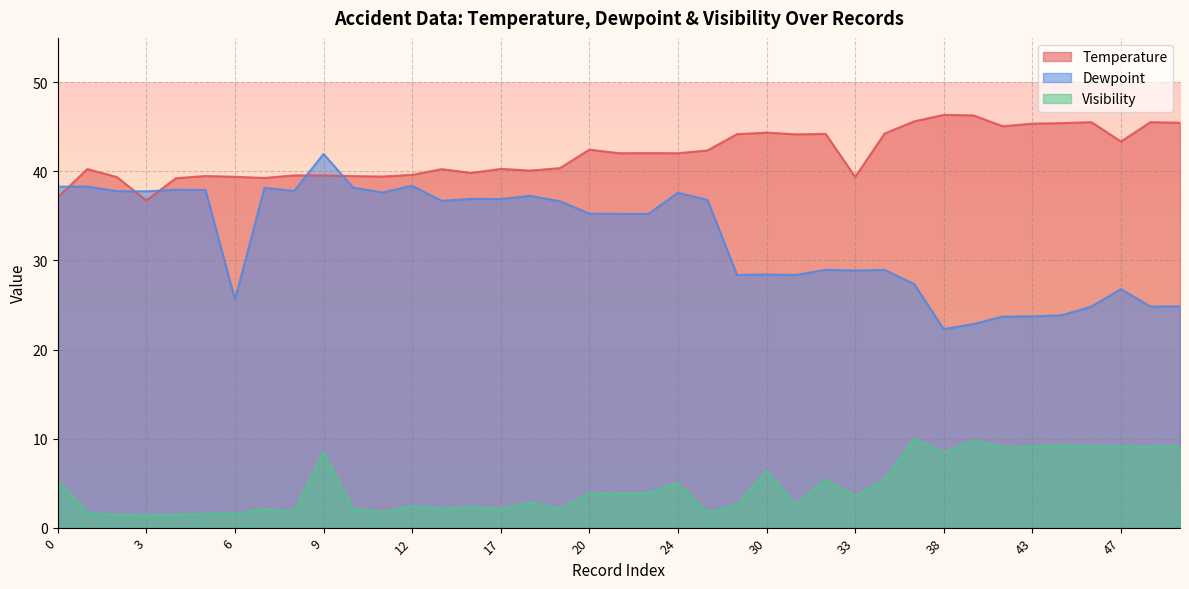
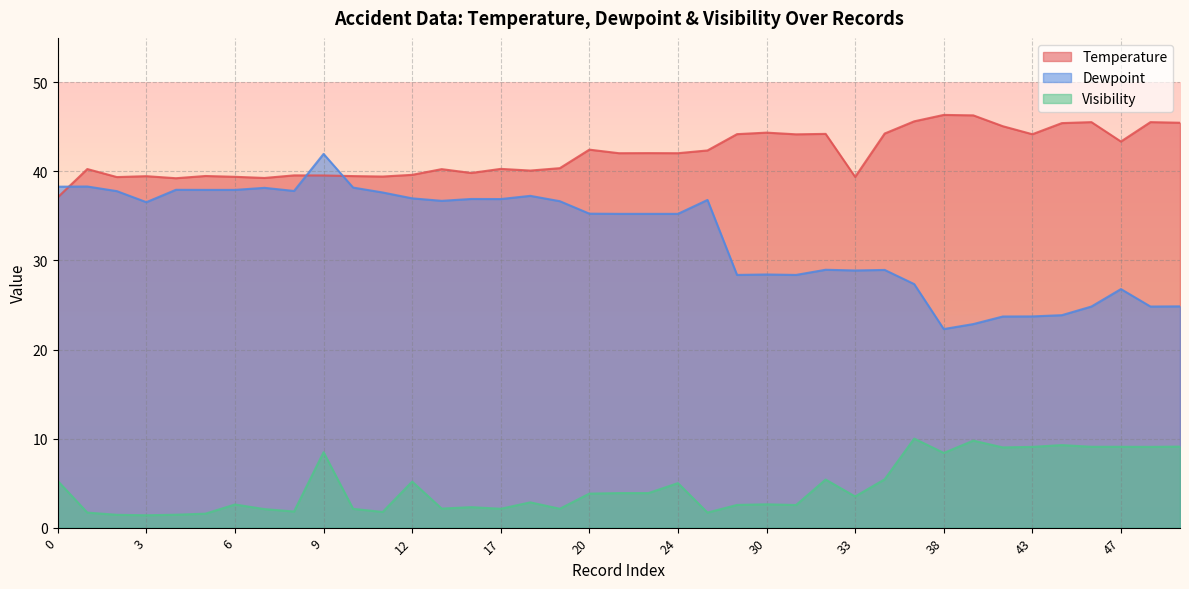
  {
    "Temperature": {
      "0": 37,
-     "3": 37,
+     "3": 39,
      "6": 39,
      "9": 40,
      "12": 40,
      "24": 42,
      "30": 44,
      "33": 39,
-     "43": 45,
+     "43": 44,
      "47": 43
    },
    "Dewpoint": {
      "0": 38,
-     "3": 38,
-     "6": 26,
+     "3": 37,
+     "6": 38,
      "9": 42,
-     "12": 38,
-     "24": 38,
+     "12": 37,
+     "24": 35,
      "30": 28,
      "33": 29,
      "43": 24,
      "47": 27
    },
    "Visibility": {
      "0": 5,
      "3": 1,
-     "6": 2,
+     "6": 3,
      "9": 8,
-     "12": 2,
+     "12": 5,
      "24": 5,
-     "30": 6,
+     "30": 3,
      "33": 4,
      "43": 9,
      "47": 9
    }
  }
